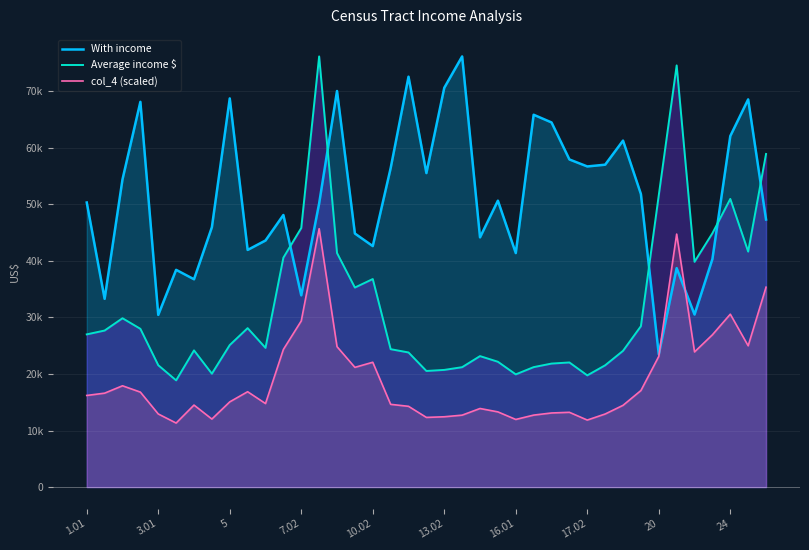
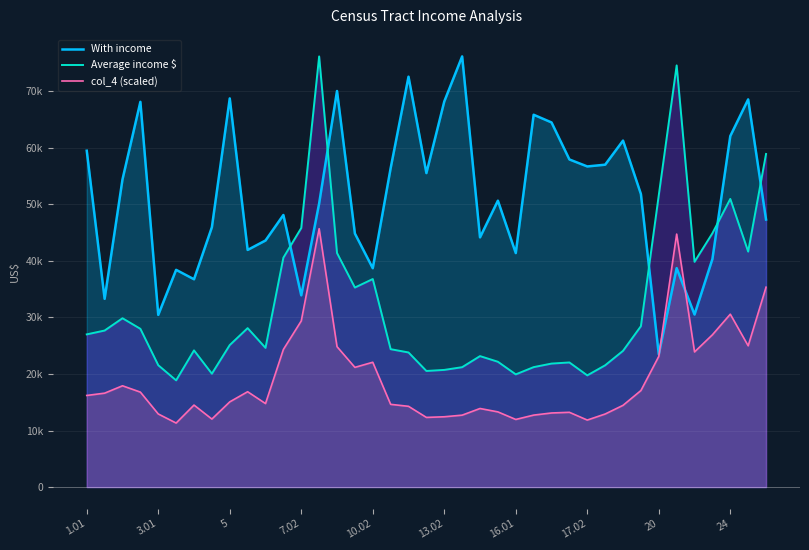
  {
    "With income": {
-     "1.01": 50000,
+     "1.01": 59000,
      "3.01": 30000,
      "5": 69000,
      "7.02": 34000,
-     "10.02": 43000,
-     "13.02": 71000,
+     "10.02": 39000,
+     "13.02": 68000,
      "16.01": 41000,
      "17.02": 57000,
      "24": 62000
    },
    "Average income $": {
      "1.01": 27000,
      "3.01": 22000,
      "5": 25000,
      "7.02": 46000,
      "10.02": 37000,
      "13.02": 21000,
      "16.01": 20000,
      "17.02": 20000,
      "20": 52000,
      "24": 51000
    },
    "col_4 (scaled)": {
      "1.01": 16000,
      "3.01": 13000,
      "5": 15000,
      "7.02": 29000,
      "10.02": 22000,
      "13.02": 12000,
      "16.01": 12000,
      "17.02": 12000,
      "24": 31000
    }
  }
